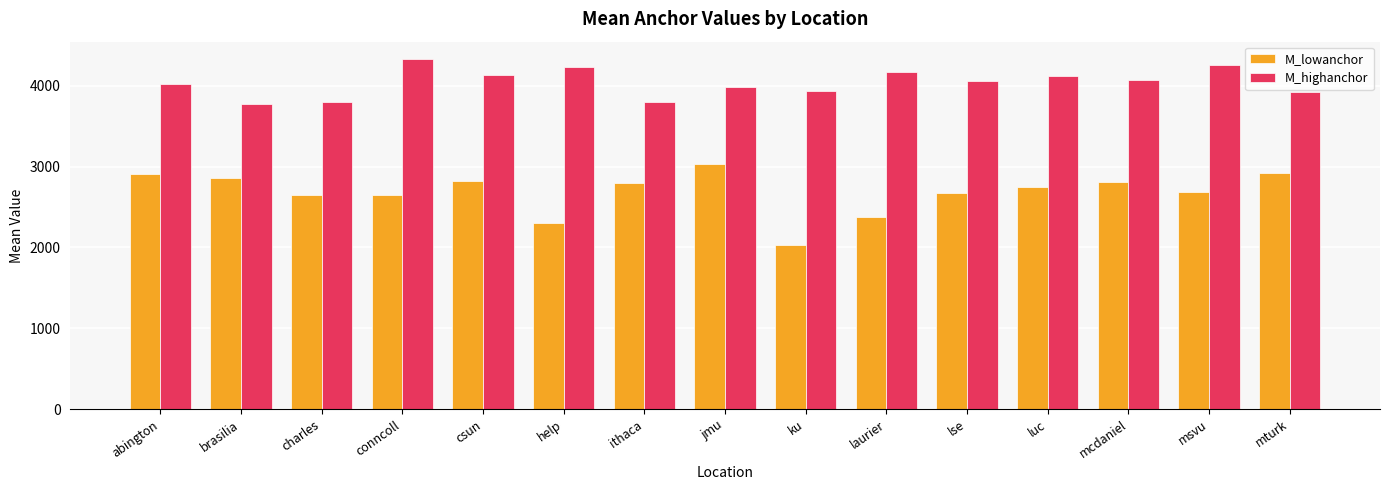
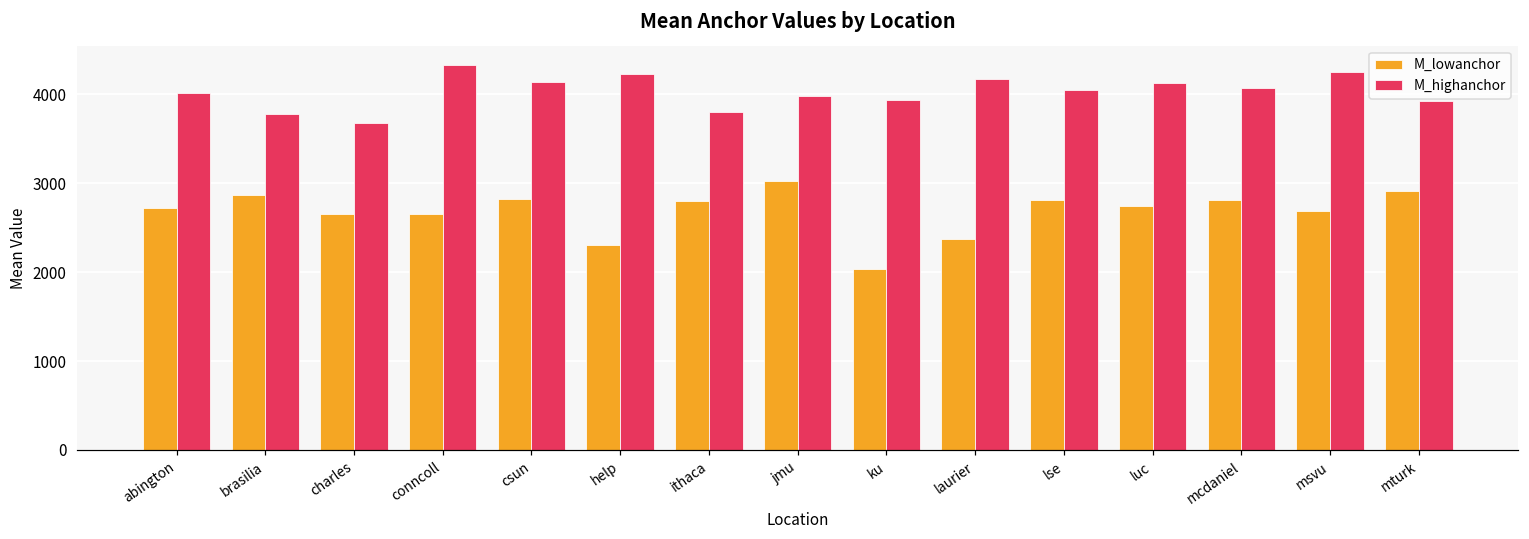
  {
    "M_lowanchor": {
-     "abington": 2900,
+     "abington": 2700,
      "brasilia": 2900,
      "charles": 2600,
      "conncoll": 2700,
      "csun": 2800,
      "help": 2300,
      "ithaca": 2800,
      "jmu": 3000,
      "ku": 2000,
      "laurier": 2400,
-     "lse": 2700,
+     "lse": 2800,
      "luc": 2700,
      "mcdaniel": 2800,
      "msvu": 2700,
      "mturk": 2900
    },
    "M_highanchor": {
      "abington": 4000,
      "brasilia": 3800,
-     "charles": 3800,
+     "charles": 3700,
      "conncoll": 4300,
      "csun": 4100,
      "help": 4200,
      "ithaca": 3800,
      "jmu": 4000,
      "ku": 3900,
      "laurier": 4200,
      "lse": 4100,
      "luc": 4100,
      "mcdaniel": 4100,
      "msvu": 4300,
      "mturk": 3900
    }
  }
